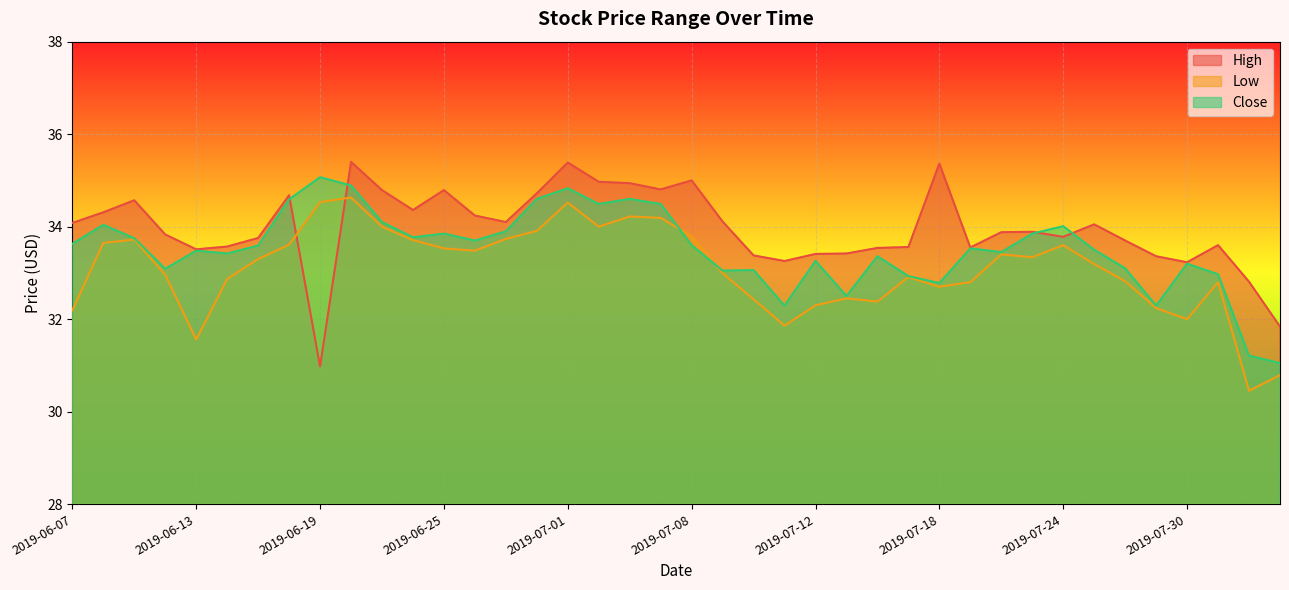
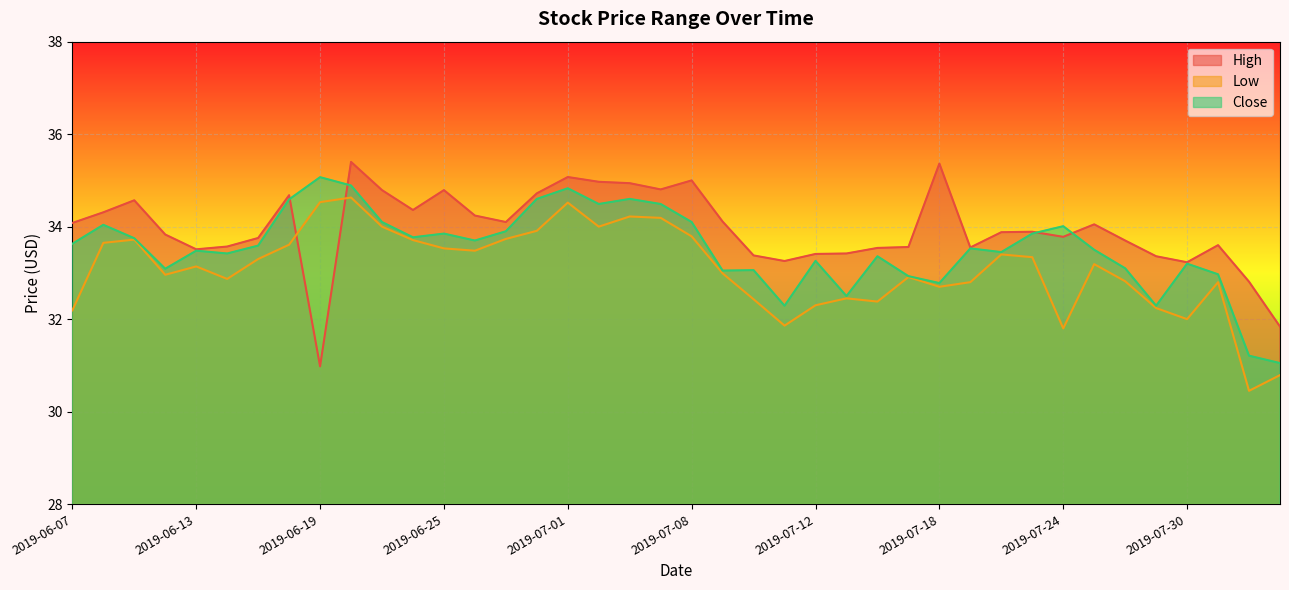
  {
    "High": {
      "2019-06-07": 34.1,
      "2019-06-19": 31.0,
      "2019-06-25": 34.8,
-     "2019-07-01": 35.4,
+     "2019-07-01": 35.1,
      "2019-07-08": 35.0,
      "2019-07-12": 33.4,
      "2019-07-18": 35.4,
      "2019-07-24": 33.8
    },
    "Low": {
      "2019-06-07": 32.2,
-     "2019-06-13": 31.6,
+     "2019-06-13": 33.1,
      "2019-06-19": 34.5,
      "2019-06-25": 33.5,
      "2019-07-01": 34.5,
      "2019-07-08": 33.8,
      "2019-07-12": 32.3,
      "2019-07-18": 32.7,
-     "2019-07-24": 33.6,
+     "2019-07-24": 31.8,
      "2019-07-30": 32.0
    },
    "Close": {
      "2019-06-07": 33.6,
      "2019-06-19": 35.1,
      "2019-06-25": 33.9,
      "2019-07-01": 34.8,
-     "2019-07-08": 33.6,
+     "2019-07-08": 34.1,
      "2019-07-12": 33.3,
      "2019-07-18": 32.8,
      "2019-07-24": 34.0
    }
  }
